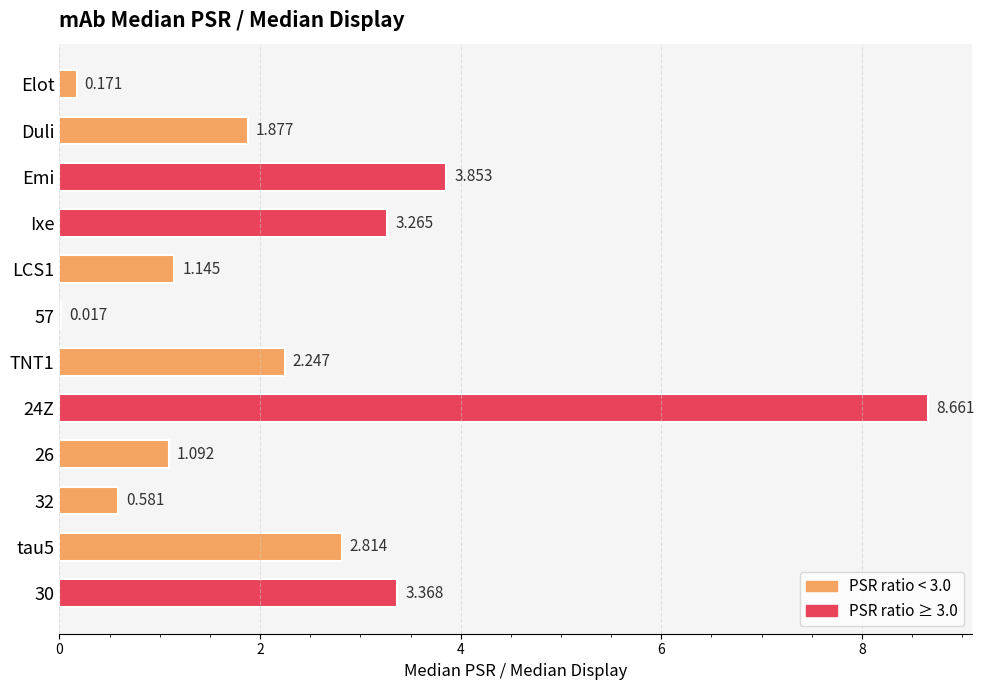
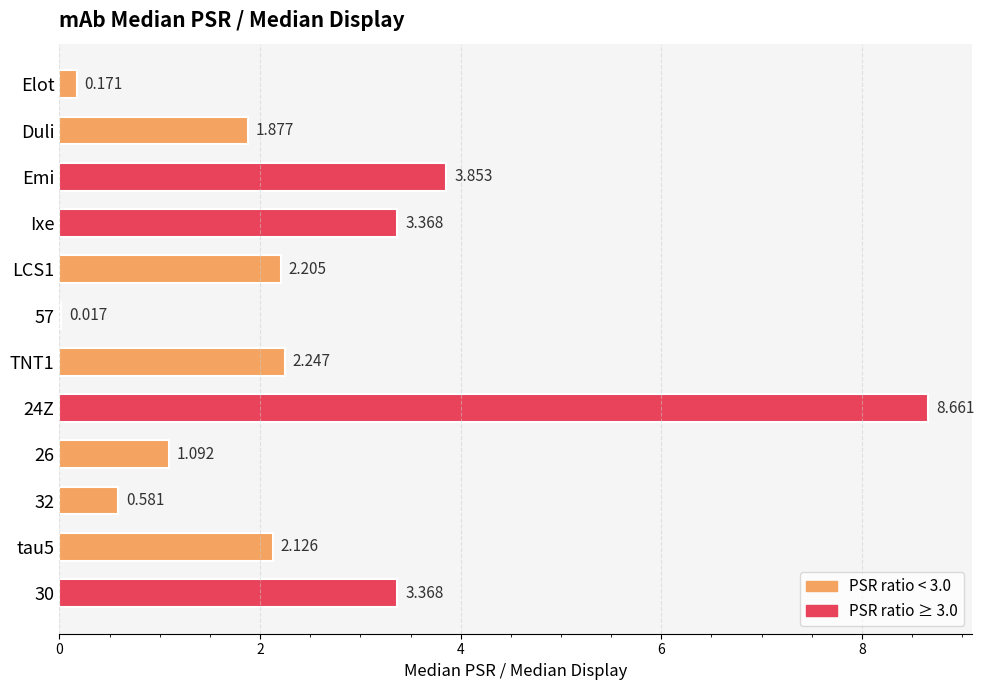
  {
    "Elot": 0.171,
    "Duli": 1.877,
    "Emi": 3.853,
-   "Ixe": 3.265,
-   "LCS1": 1.145,
+   "Ixe": 3.368,
+   "LCS1": 2.205,
    "57": 0.017,
    "TNT1": 2.247,
    "24Z": 8.661,
    "26": 1.092,
    "32": 0.581,
-   "tau5": 2.814,
+   "tau5": 2.126,
    "30": 3.368
  }
